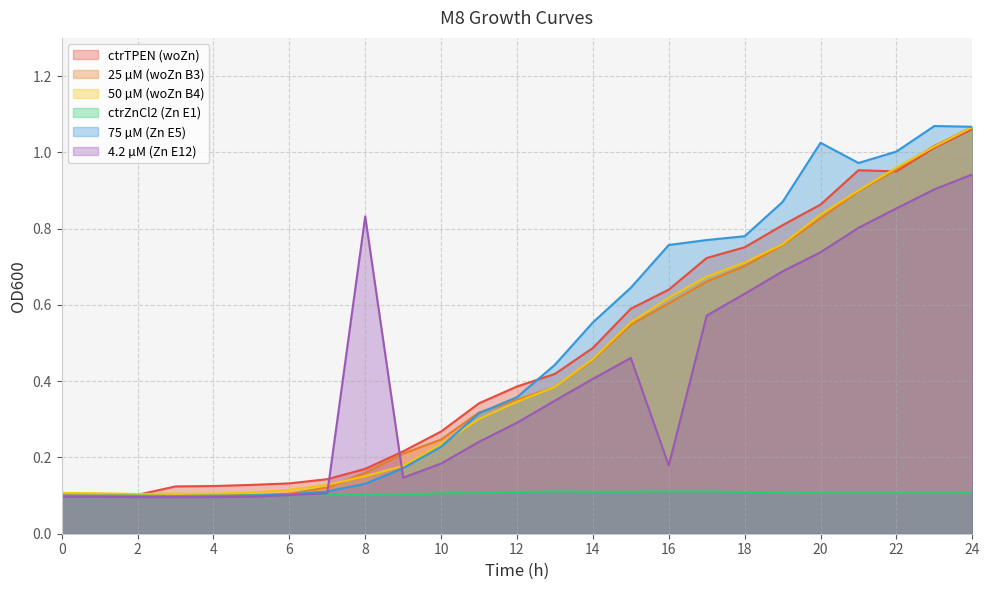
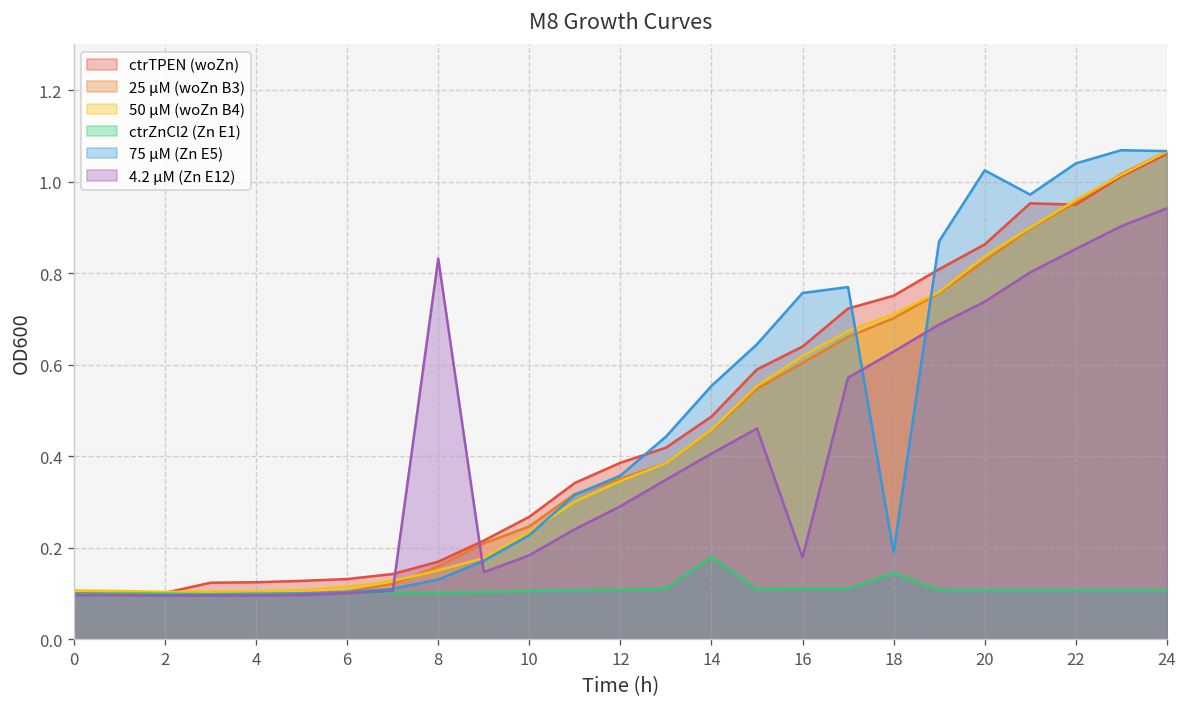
  {
    "ctrZnCl2 (Zn E1)": {
      "8": 0.10,
      "10": 0.11,
      "12": 0.11,
-     "14": 0.11,
+     "14": 0.18,
      "16": 0.11,
-     "18": 0.11,
+     "18": 0.15,
      "20": 0.11,
      "22": 0.11,
      "24": 0.11
    },
    "75 µM (Zn E5)": {
      "8": 0.13,
      "10": 0.23,
      "12": 0.36,
      "14": 0.55,
      "16": 0.76,
-     "18": 0.78,
+     "18": 0.19,
      "20": 1.03,
-     "22": 1.00
+     "22": 1.04
    },
    "4.2 µM (Zn E12)": {
      "8": 0.83,
      "10": 0.18,
      "12": 0.29,
      "14": 0.41,
      "16": 0.18,
      "18": 0.63,
      "20": 0.74,
      "22": 0.85,
      "24": 0.94
    }
  }
